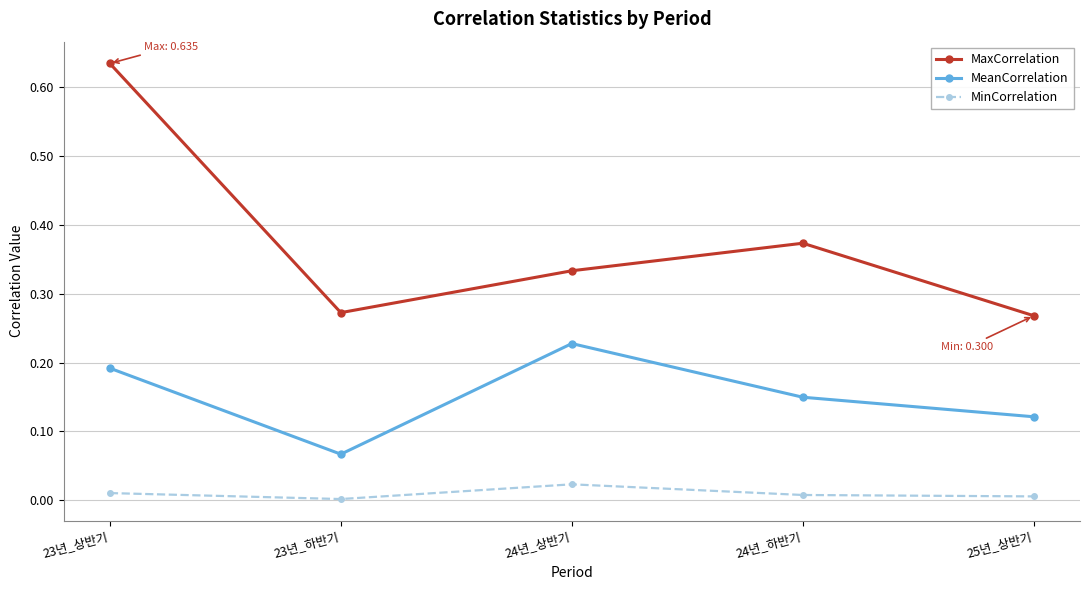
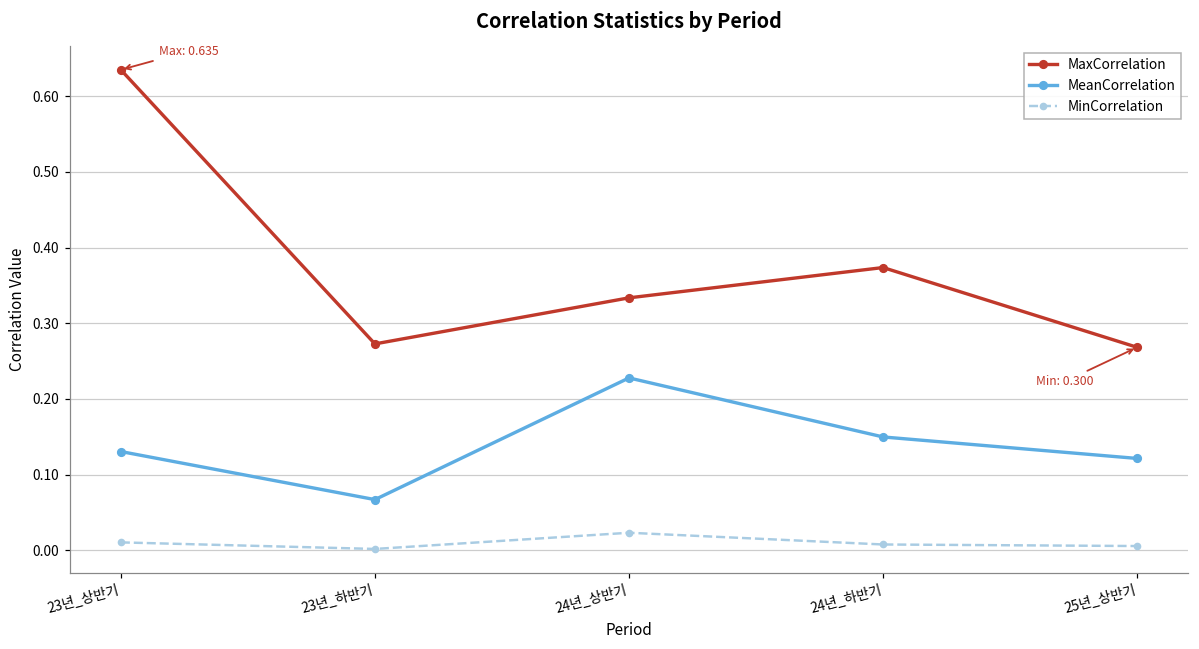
  {
    "MaxCorrelation": {
      "23년_상반기": 0.635
    },
    "MeanCorrelation": {
-     "23년_상반기": 0.19,
+     "23년_상반기": 0.13,
      "23년_하반기": 0.07,
      "24년_상반기": 0.23,
      "24년_하반기": 0.15,
      "25년_상반기": 0.12
    },
    "MinCorrelation": {
      "23년_상반기": 0.01,
      "23년_하반기": 0.00,
      "24년_상반기": 0.02,
      "24년_하반기": 0.01,
      "25년_상반기": 0.01
    }
  }
